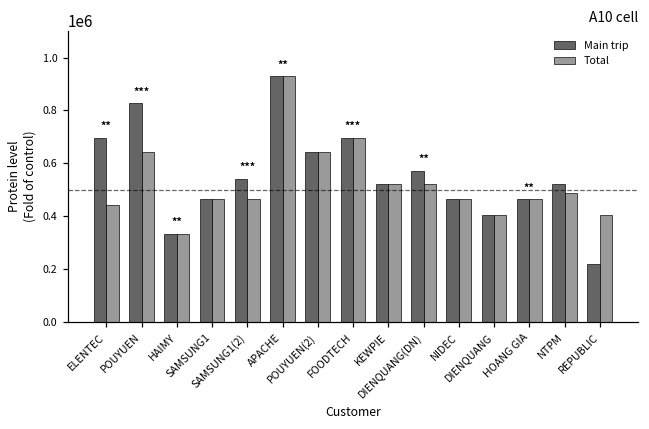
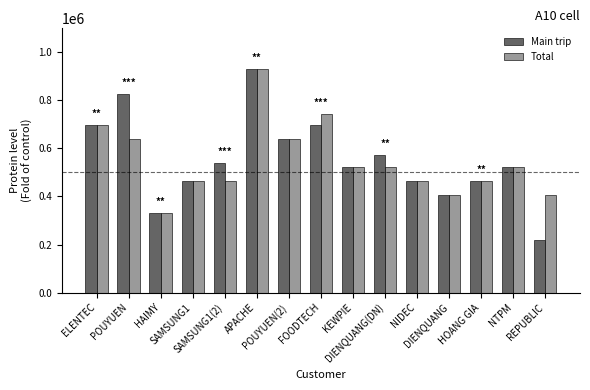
  {
    "Main trip": {
      "ELENTEC": 700000,
      "POUYUEN": 830000,
      "HAIMY": 330000,
      "SAMSUNG1": 460000,
      "SAMSUNG1(2)": 540000,
      "APACHE": 930000,
      "POUYUEN(2)": 640000,
      "FOODTECH": 700000,
      "KEWPIE": 520000,
      "DIENQUANG(DN)": 570000,
      "NIDEC": 460000,
      "DIENQUANG": 400000,
      "HOANG GIA": 460000,
      "NTPM": 520000,
      "REPUBLIC": 220000
    },
    "Total": {
-     "ELENTEC": 440000,
+     "ELENTEC": 700000,
      "POUYUEN": 640000,
      "HAIMY": 330000,
      "SAMSUNG1": 460000,
      "SAMSUNG1(2)": 460000,
      "APACHE": 930000,
      "POUYUEN(2)": 640000,
-     "FOODTECH": 700000,
+     "FOODTECH": 750000,
      "KEWPIE": 520000,
      "DIENQUANG(DN)": 520000,
      "NIDEC": 460000,
      "DIENQUANG": 400000,
      "HOANG GIA": 460000,
-     "NTPM": 490000,
+     "NTPM": 520000,
      "REPUBLIC": 400000
    }
  }
